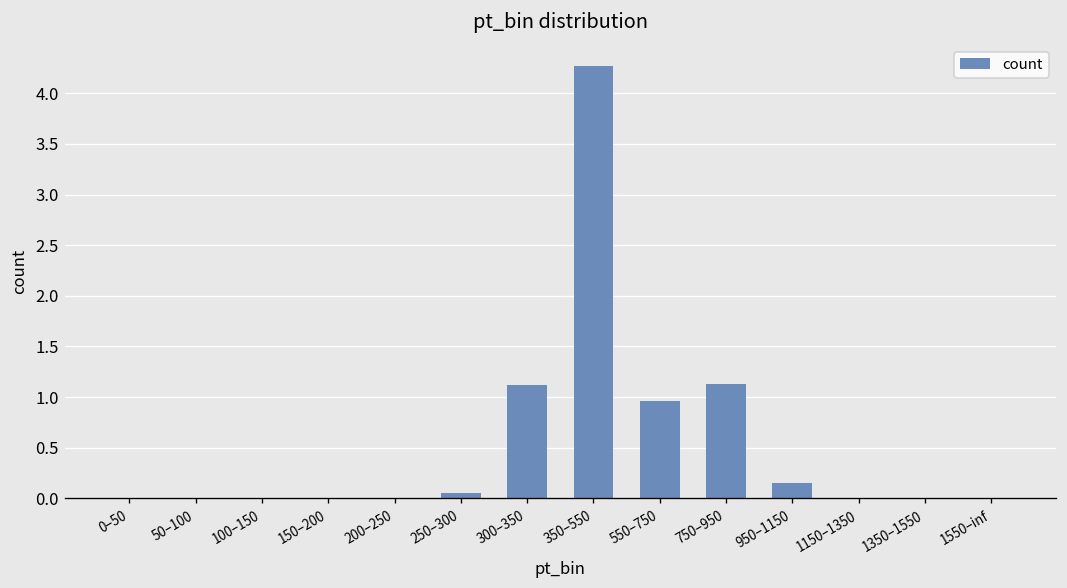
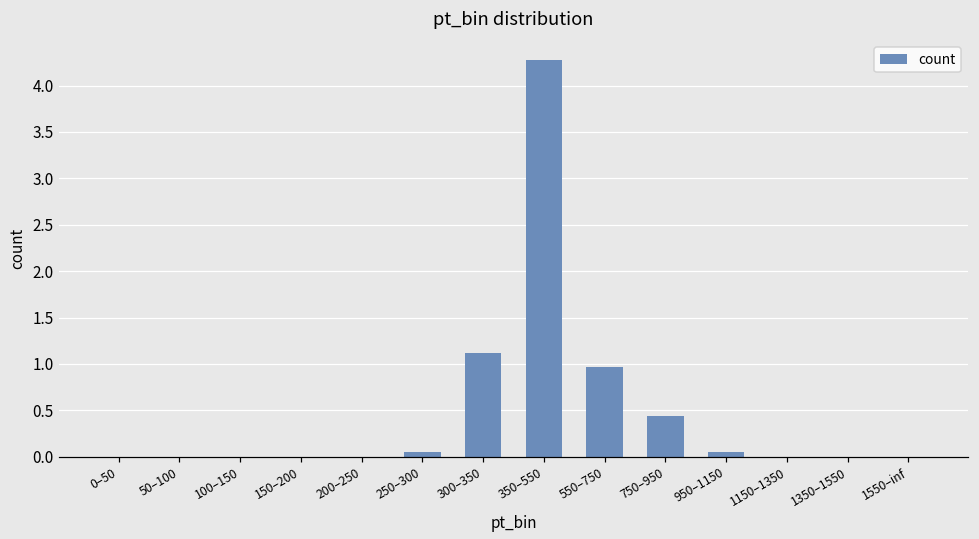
  {
    "0–50": 0.0,
    "50–100": 0.0,
    "100–150": 0.0,
    "150–200": 0.0,
    "200–250": 0.0,
    "250–300": 0.0,
    "300–350": 1.1,
    "350–550": 4.3,
    "550–750": 1.0,
-   "750–950": 1.1,
-   "950–1150": 0.1,
+   "750–950": 0.4,
+   "950–1150": 0.0,
    "1150–1350": 0.0,
    "1350–1550": 0.0,
    "1550–inf": 0.0
  }
